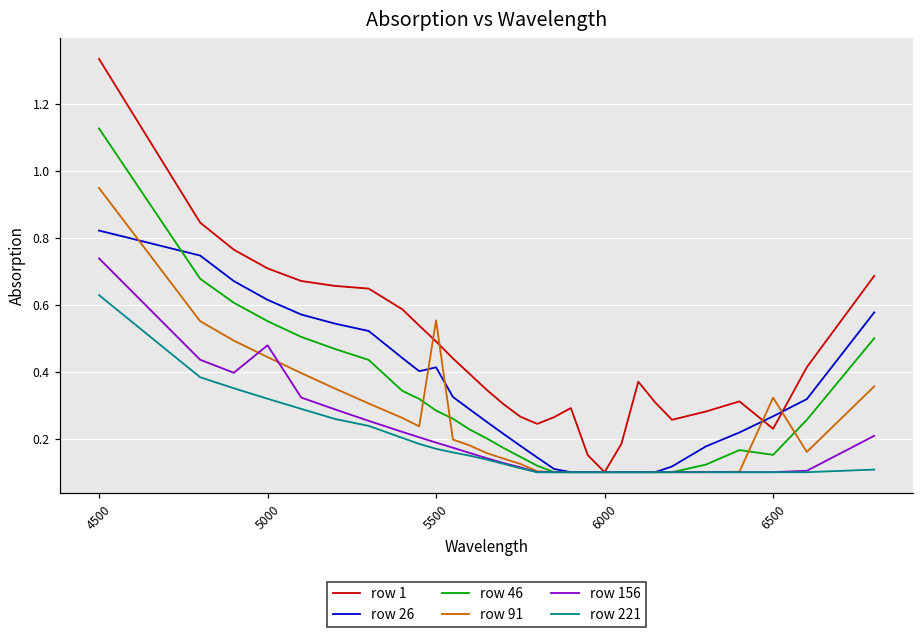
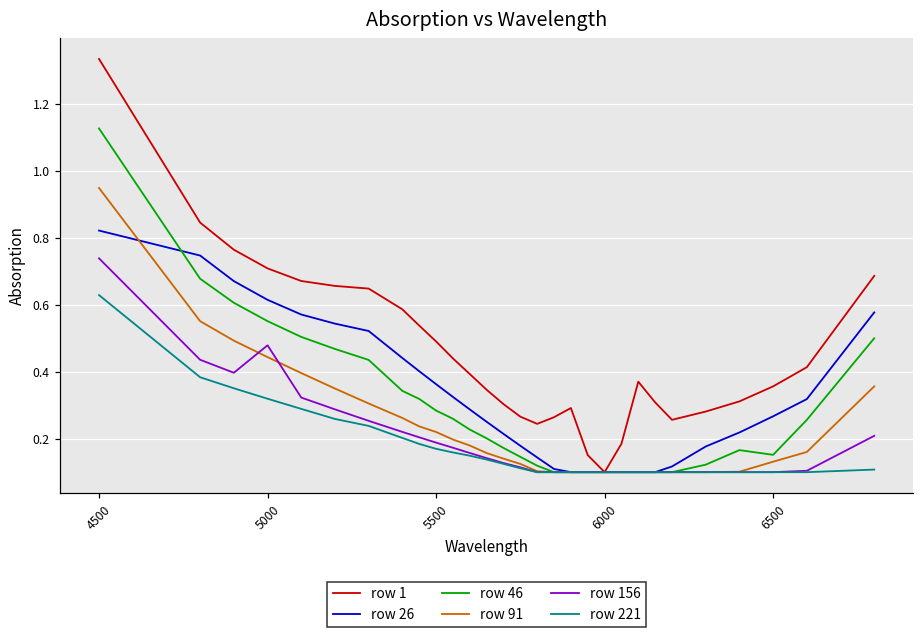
  {
    "row 1": {
      "4500": 1.33,
      "5000": 0.71,
      "5500": 0.49,
-     "6500": 0.23
+     "6500": 0.36
    },
    "row 26": {
      "4500": 0.82,
      "5000": 0.61,
-     "5500": 0.41,
+     "5500": 0.36,
      "6500": 0.27
    },
    "row 46": {
      "4500": 1.13,
      "5000": 0.55,
      "5500": 0.28,
      "6500": 0.15
    },
    "row 91": {
      "4500": 0.95,
      "5000": 0.44,
-     "5500": 0.55,
-     "6500": 0.32
+     "5500": 0.22,
+     "6500": 0.13
    },
    "row 156": {
      "4500": 0.74,
      "5000": 0.48,
      "5500": 0.19
    },
    "row 221": {
      "4500": 0.63,
      "5000": 0.32,
      "5500": 0.17
    }
  }
